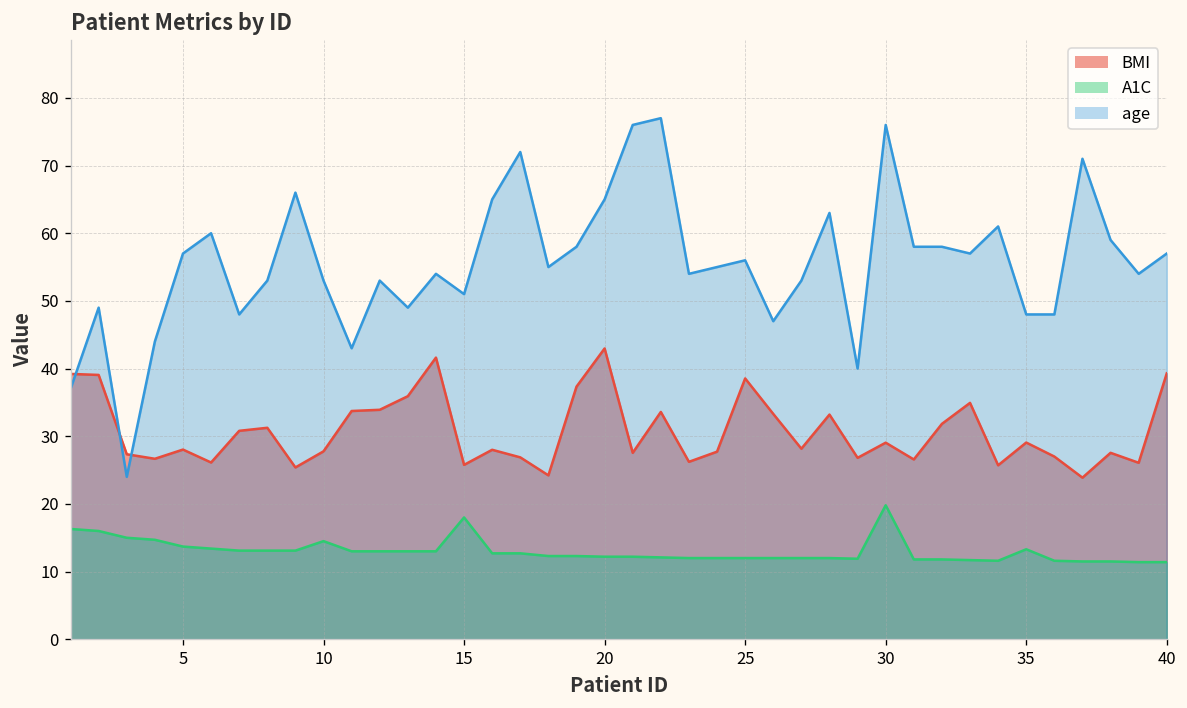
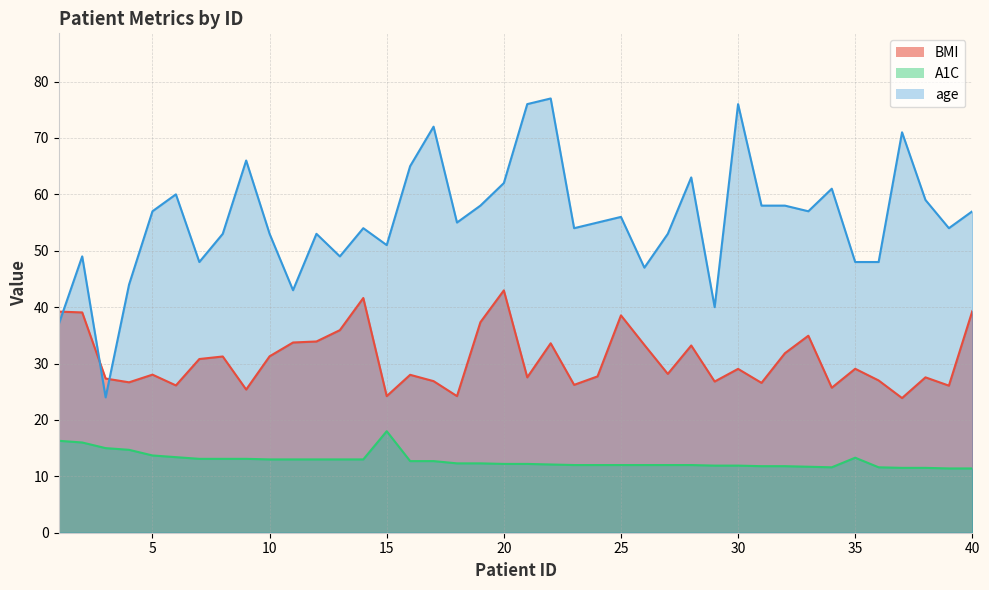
  {
    "BMI": {
      "5": 28,
-     "10": 28,
-     "15": 26,
+     "10": 31,
+     "15": 24,
      "20": 43,
      "25": 39,
      "30": 29,
      "35": 29,
      "40": 39
    },
    "A1C": {
      "5": 14,
-     "10": 15,
+     "10": 13,
      "15": 18,
      "20": 12,
      "25": 12,
-     "30": 20,
+     "30": 12,
      "35": 13,
      "40": 11
    },
    "age": {
      "5": 57,
      "10": 53,
      "15": 51,
-     "20": 65,
+     "20": 62,
      "25": 56,
      "30": 76,
      "35": 48,
      "40": 57
    }
  }
